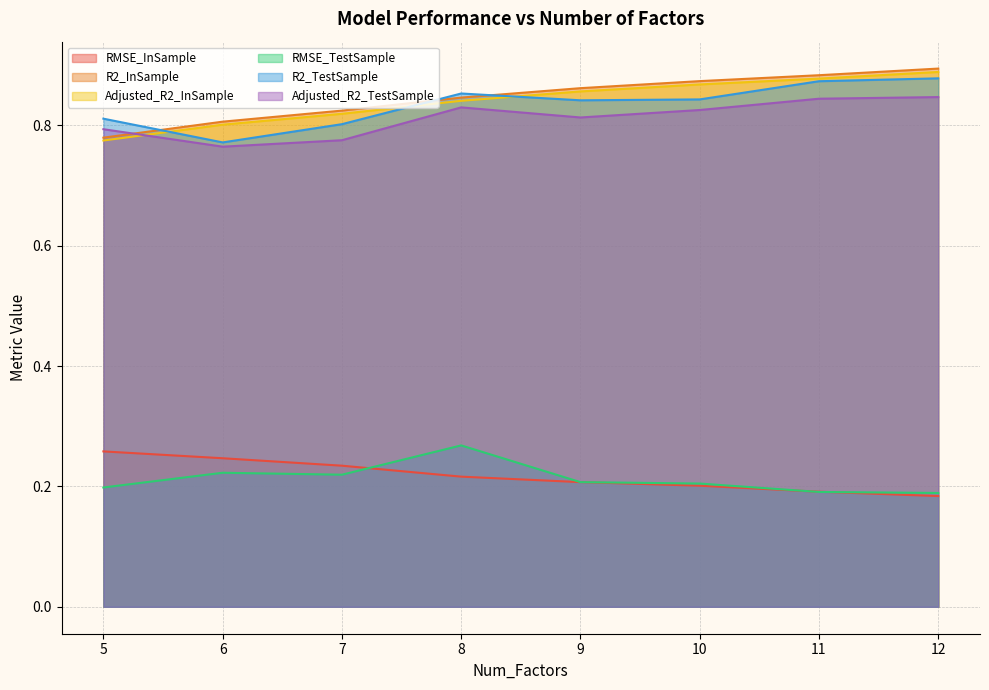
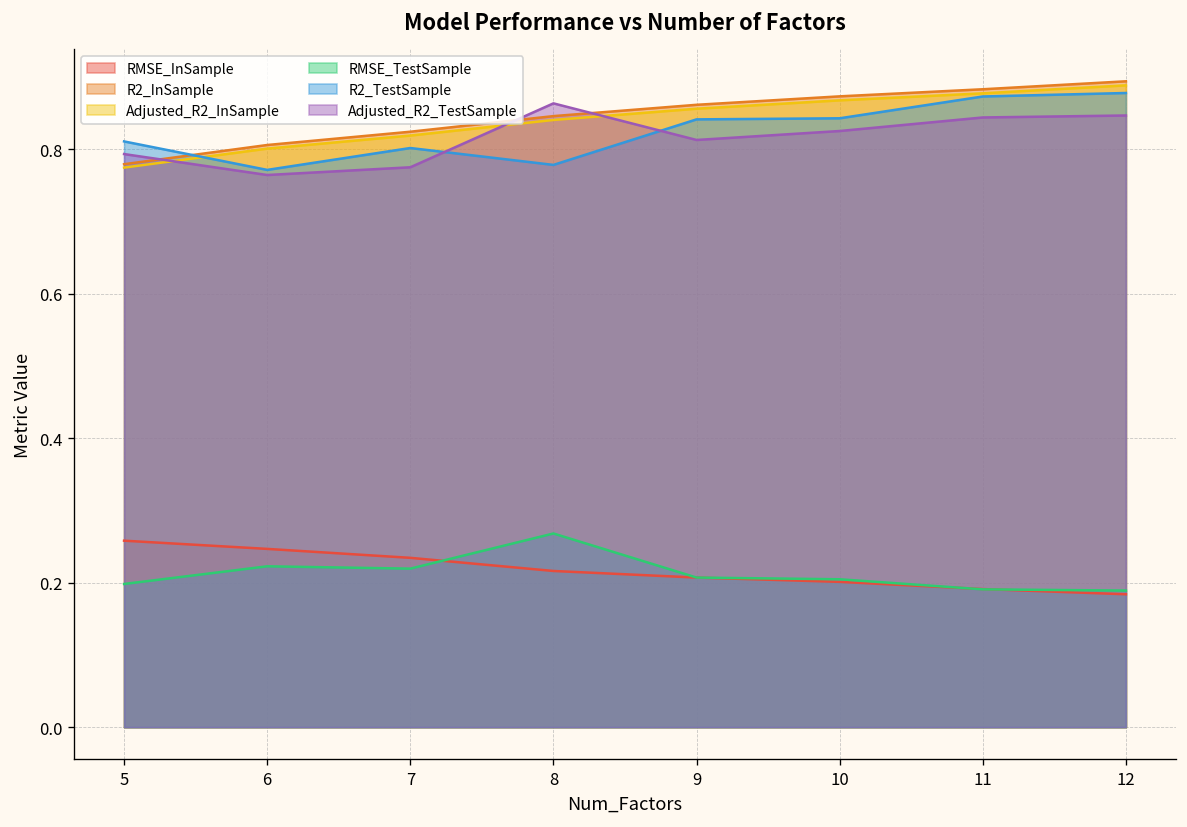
  {
    "RMSE_TestSample": {
      "5": 0.20,
      "6": 0.22,
      "7": 0.22,
      "8": 0.27,
      "12": 0.19
    },
    "R2_TestSample": {
      "5": 0.81,
      "6": 0.77,
      "7": 0.80,
-     "8": 0.85,
+     "8": 0.78,
      "9": 0.84,
      "10": 0.84,
      "11": 0.87,
      "12": 0.88
    },
    "Adjusted_R2_TestSample": {
      "5": 0.79,
      "6": 0.76,
      "7": 0.78,
-     "8": 0.83,
+     "8": 0.86,
      "9": 0.81,
      "10": 0.83,
      "11": 0.84,
      "12": 0.85
    }
  }
